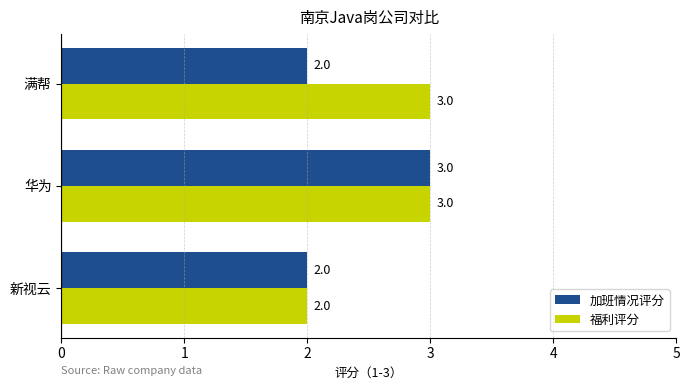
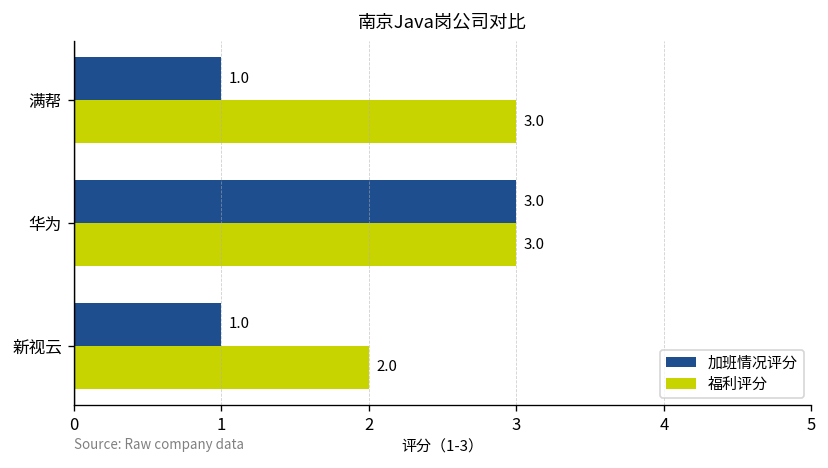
  {
    "加班情况评分": {
-     "满帮": 2.0,
+     "满帮": 1.0,
      "华为": 3.0,
-     "新视云": 2.0
+     "新视云": 1.0
    },
    "福利评分": {
      "满帮": 3.0,
      "华为": 3.0,
      "新视云": 2.0
    }
  }
